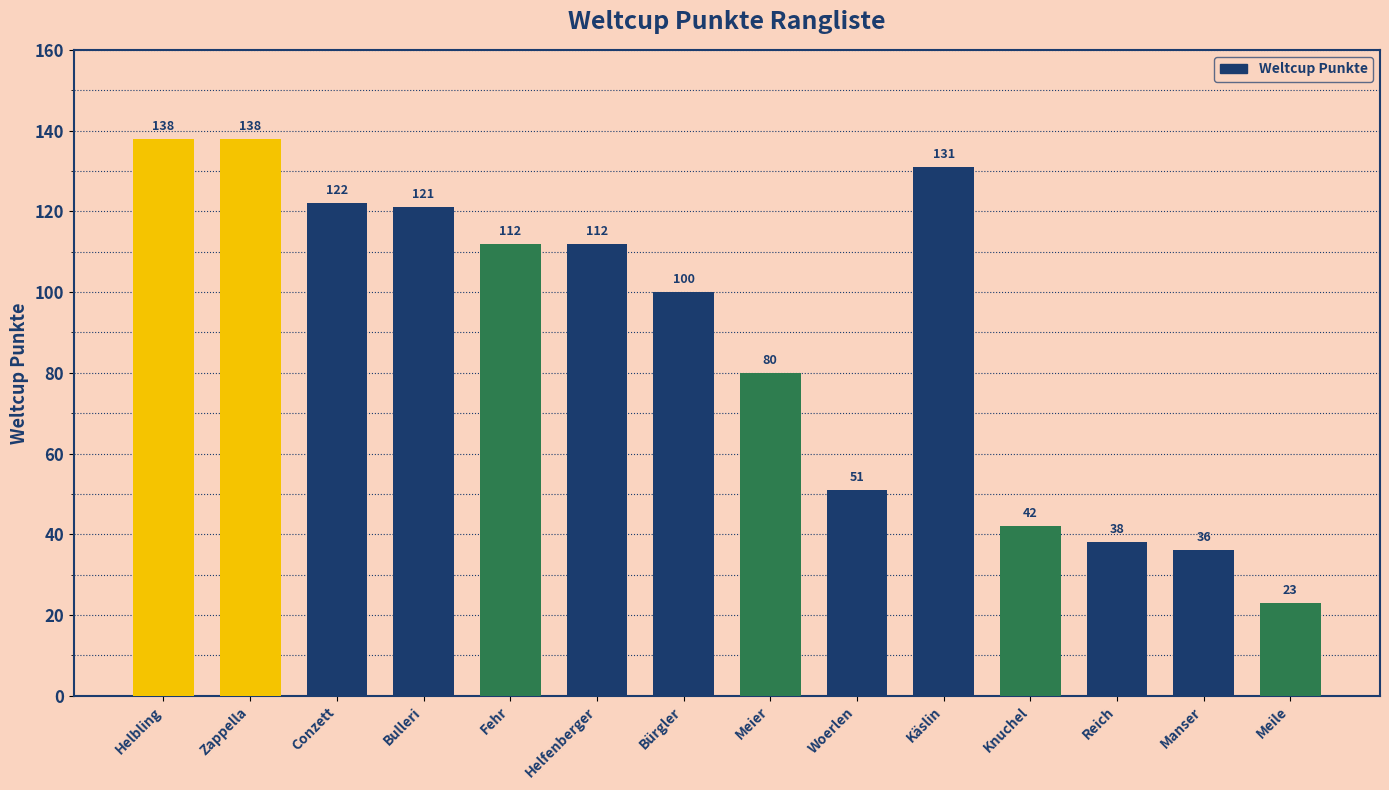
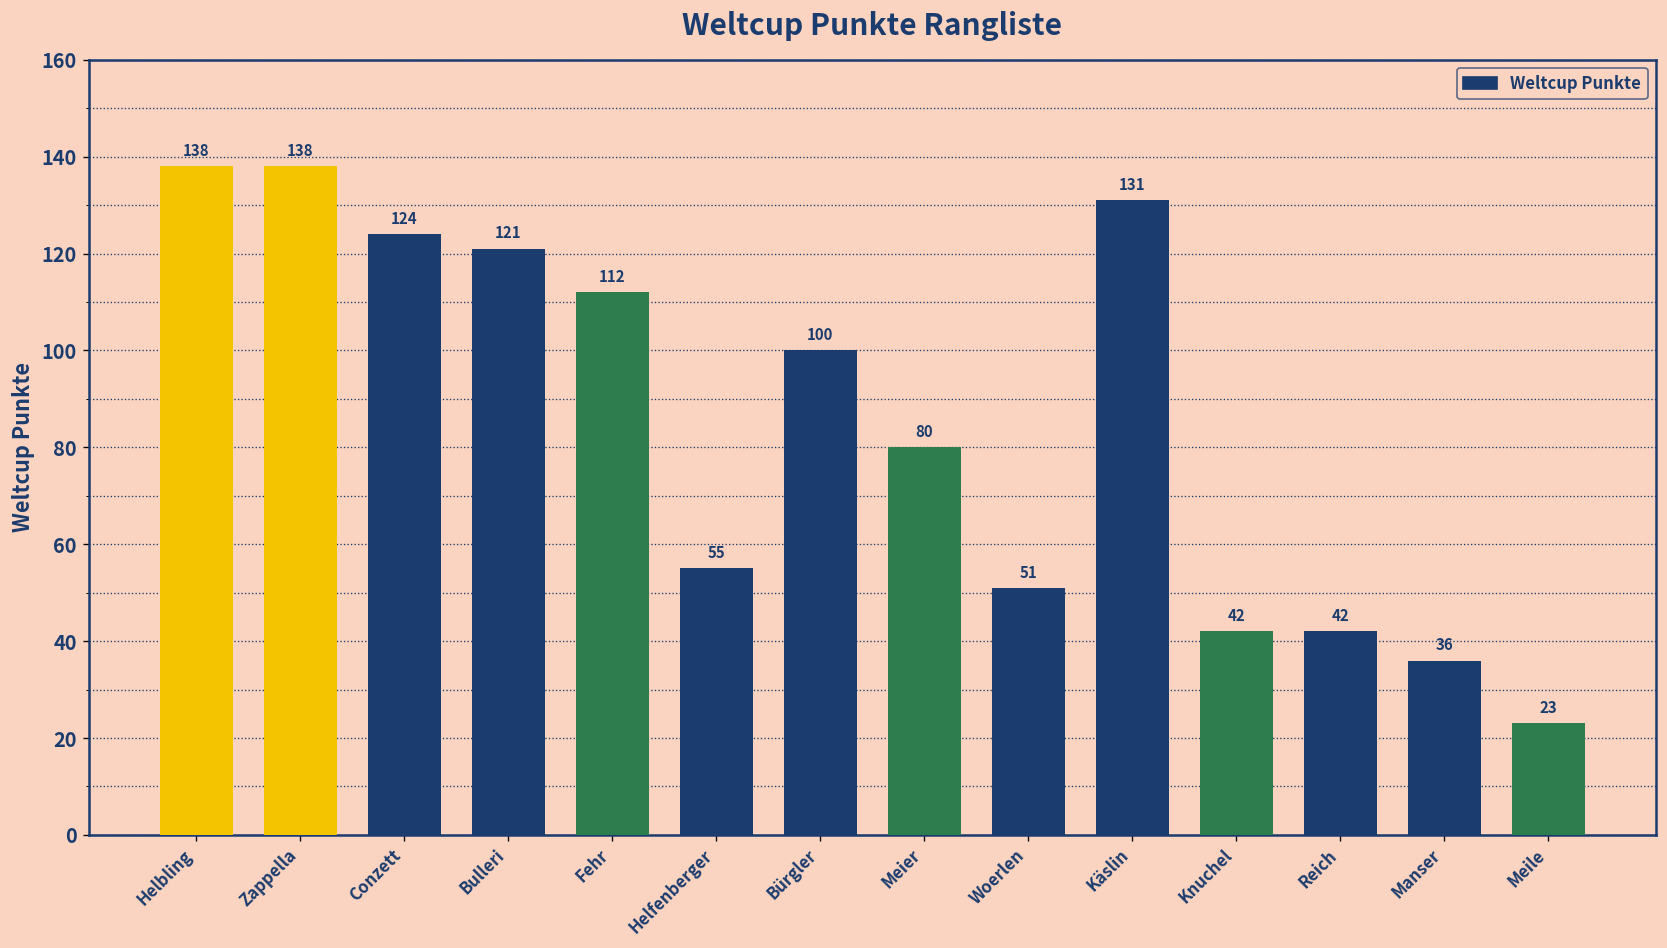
  {
    "Helbling": 138,
    "Zappella": 138,
-   "Conzett": 122,
+   "Conzett": 124,
    "Bulleri": 121,
    "Fehr": 112,
-   "Helfenberger": 112,
+   "Helfenberger": 55,
    "Bürgler": 100,
    "Meier": 80,
    "Woerlen": 51,
    "Käslin": 131,
    "Knuchel": 42,
-   "Reich": 38,
+   "Reich": 42,
    "Manser": 36,
    "Meile": 23
  }
